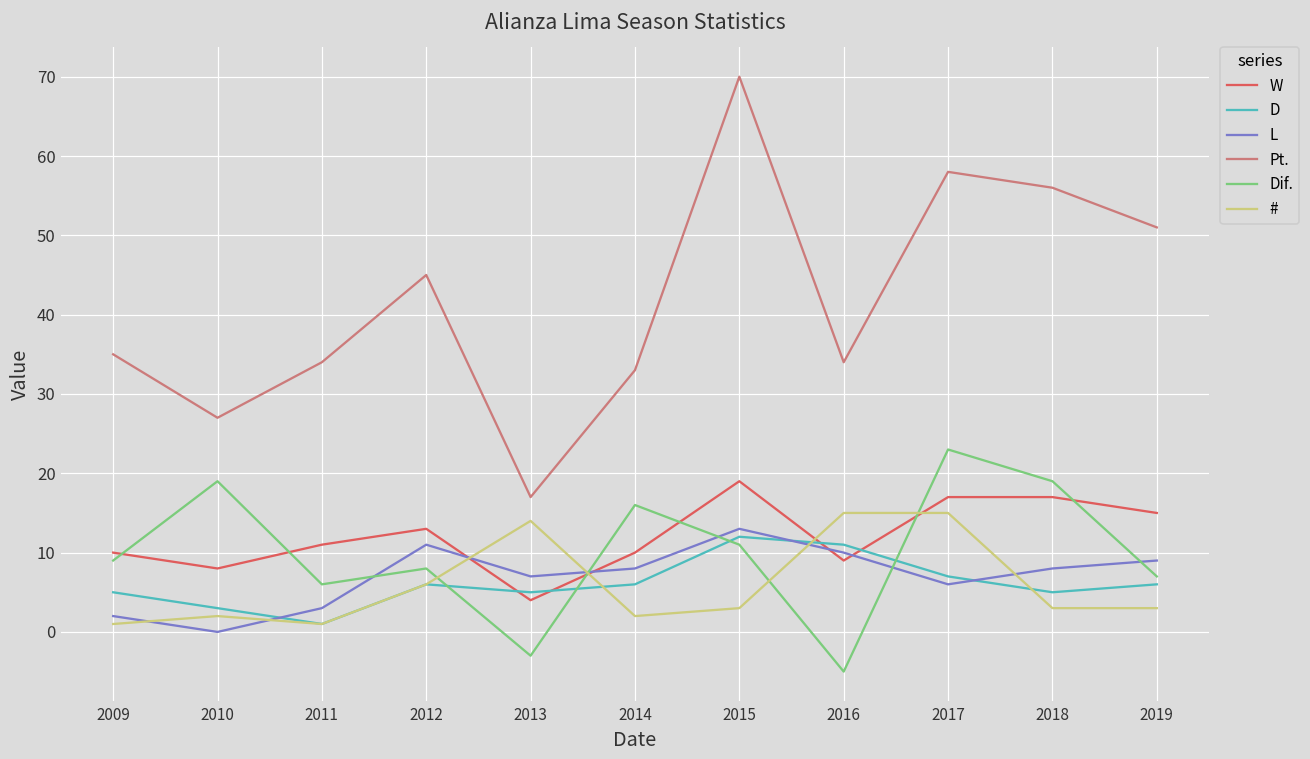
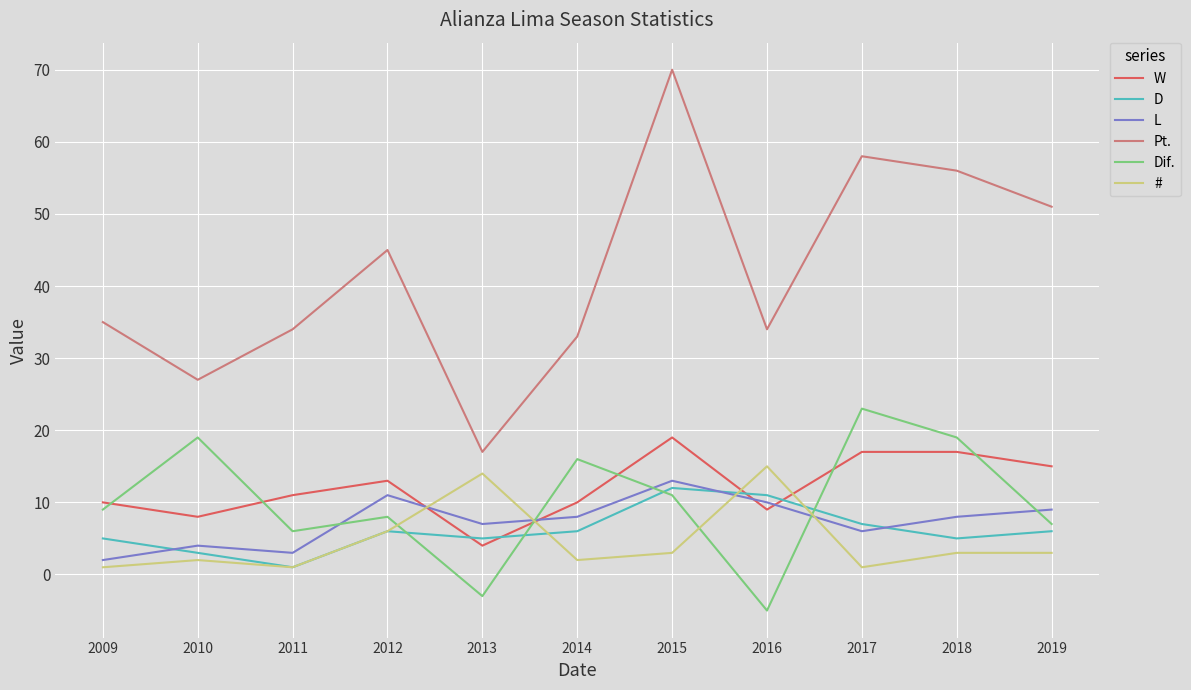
  {
    "D": {
      "2009": 5,
      "2010": 3,
      "2013": 5,
      "2014": 6,
      "2015": 12,
      "2016": 11,
      "2017": 7,
      "2018": 5,
      "2019": 6
    },
    "L": {
      "2009": 2,
-     "2010": 0,
+     "2010": 4,
      "2011": 3,
      "2012": 11,
      "2013": 7,
      "2014": 8,
      "2015": 13,
      "2016": 10,
      "2017": 6,
      "2018": 8,
      "2019": 9
    },
    "Dif.": {
      "2009": 9,
      "2010": 19,
      "2011": 6,
      "2012": 8,
      "2013": -3,
      "2014": 16,
      "2015": 11,
      "2016": -5,
      "2017": 23,
      "2018": 19,
      "2019": 7
    },
    "#": {
      "2009": 1,
      "2010": 2,
      "2013": 14,
      "2014": 2,
      "2015": 3,
      "2016": 15,
-     "2017": 15,
+     "2017": 1,
      "2018": 3,
      "2019": 3
    }
  }
